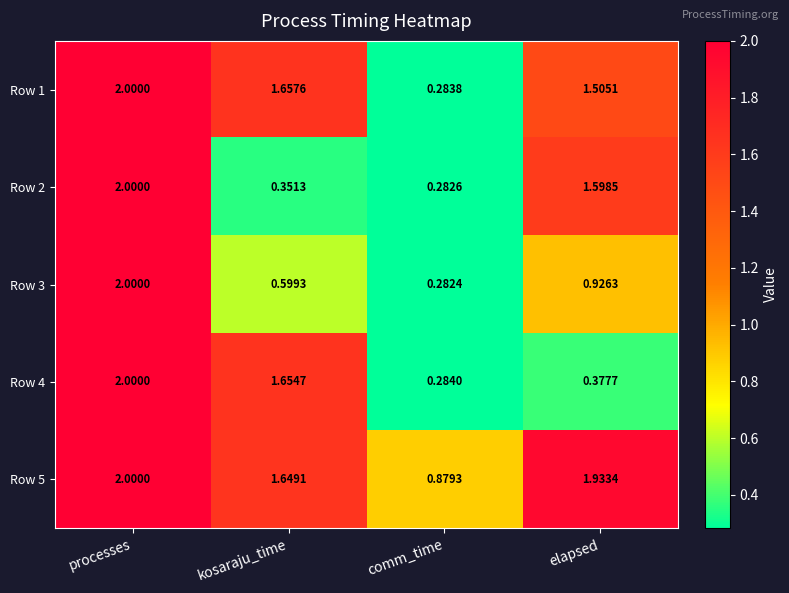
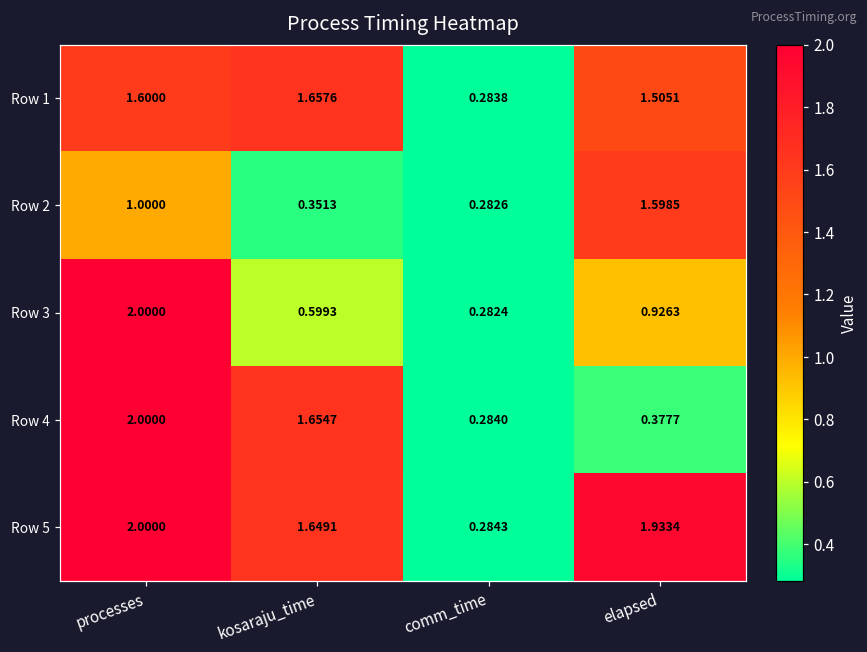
  {
    "Row 1": {
-     "processes": 2.0000,
+     "processes": 1.6000,
      "kosaraju_time": 1.6576,
      "comm_time": 0.2838,
      "elapsed": 1.5051
    },
    "Row 2": {
-     "processes": 2.0000,
+     "processes": 1.0000,
      "kosaraju_time": 0.3513,
      "comm_time": 0.2826,
      "elapsed": 1.5985
    },
    "Row 3": {
      "processes": 2.0000,
      "kosaraju_time": 0.5993,
      "comm_time": 0.2824,
      "elapsed": 0.9263
    },
    "Row 4": {
      "processes": 2.0000,
      "kosaraju_time": 1.6547,
      "comm_time": 0.2840,
      "elapsed": 0.3777
    },
    "Row 5": {
      "processes": 2.0000,
      "kosaraju_time": 1.6491,
-     "comm_time": 0.8793,
+     "comm_time": 0.2843,
      "elapsed": 1.9334
    }
  }
